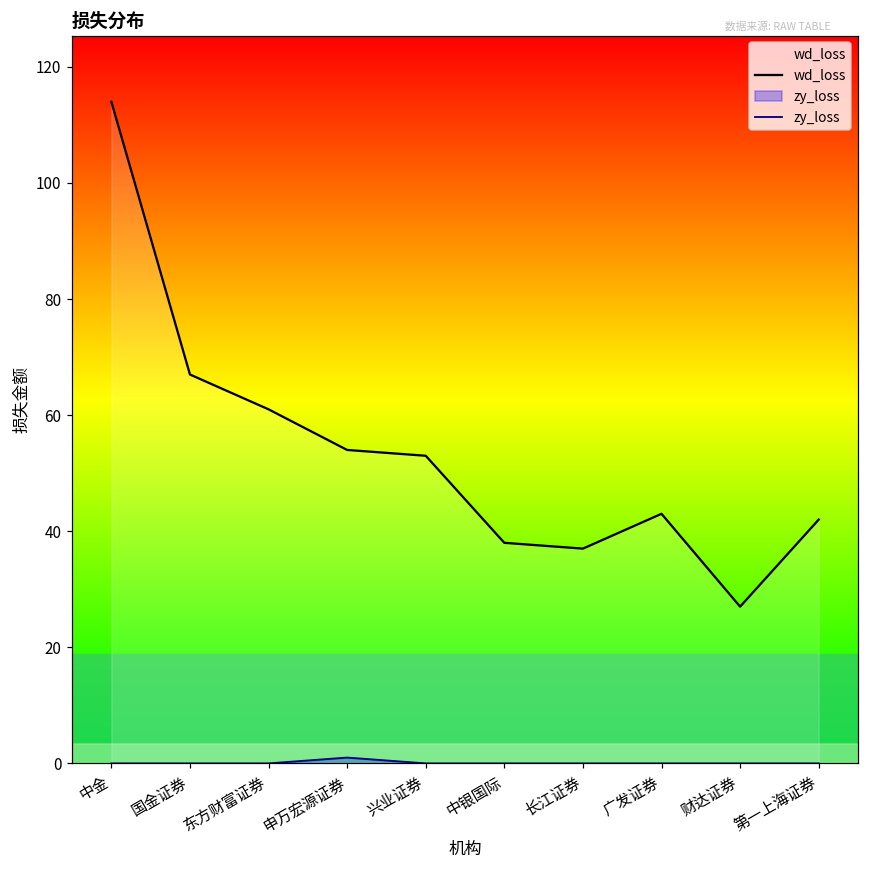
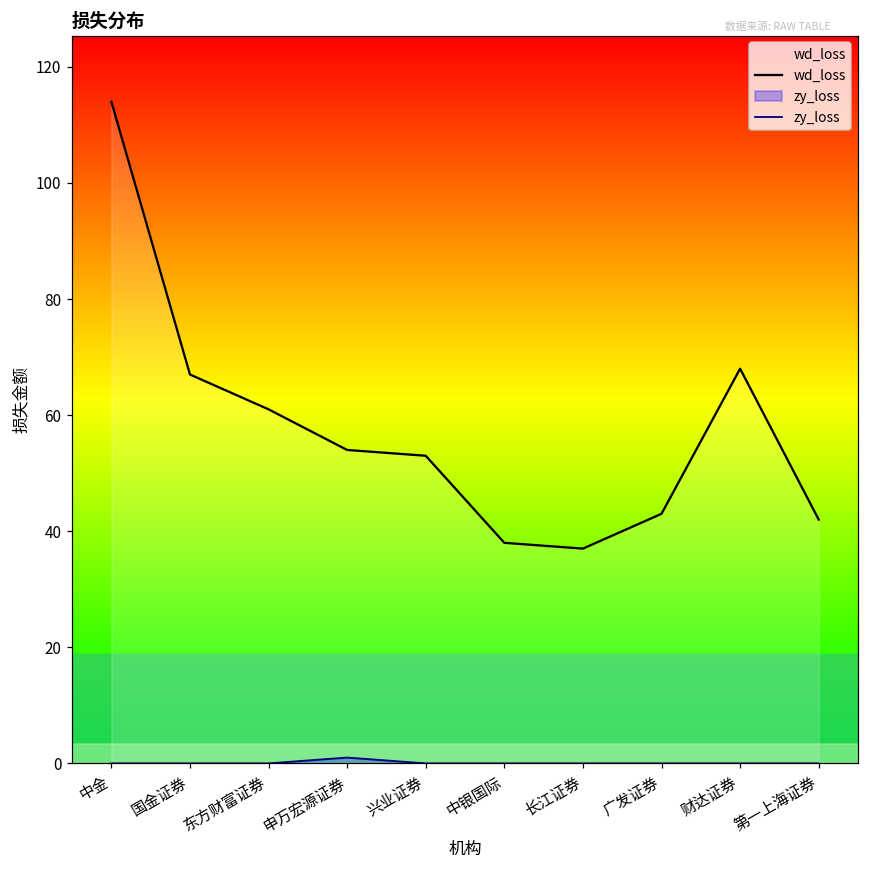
  {
    "wd_loss": {
      "中金": 114,
      "国金证券": 67,
      "东方财富证券": 61,
      "申万宏源证券": 54,
      "兴业证券": 53,
      "中银国际": 38,
      "长江证券": 37,
      "广发证券": 43,
-     "财达证券": 27,
+     "财达证券": 68,
      "第一上海证券": 42
    }
  }
